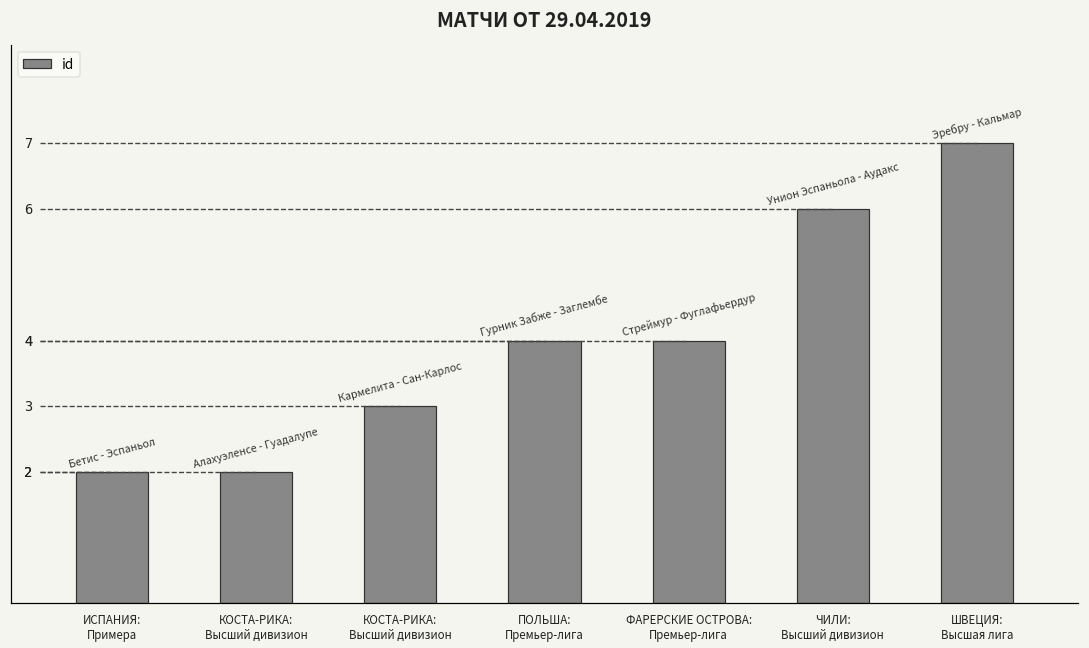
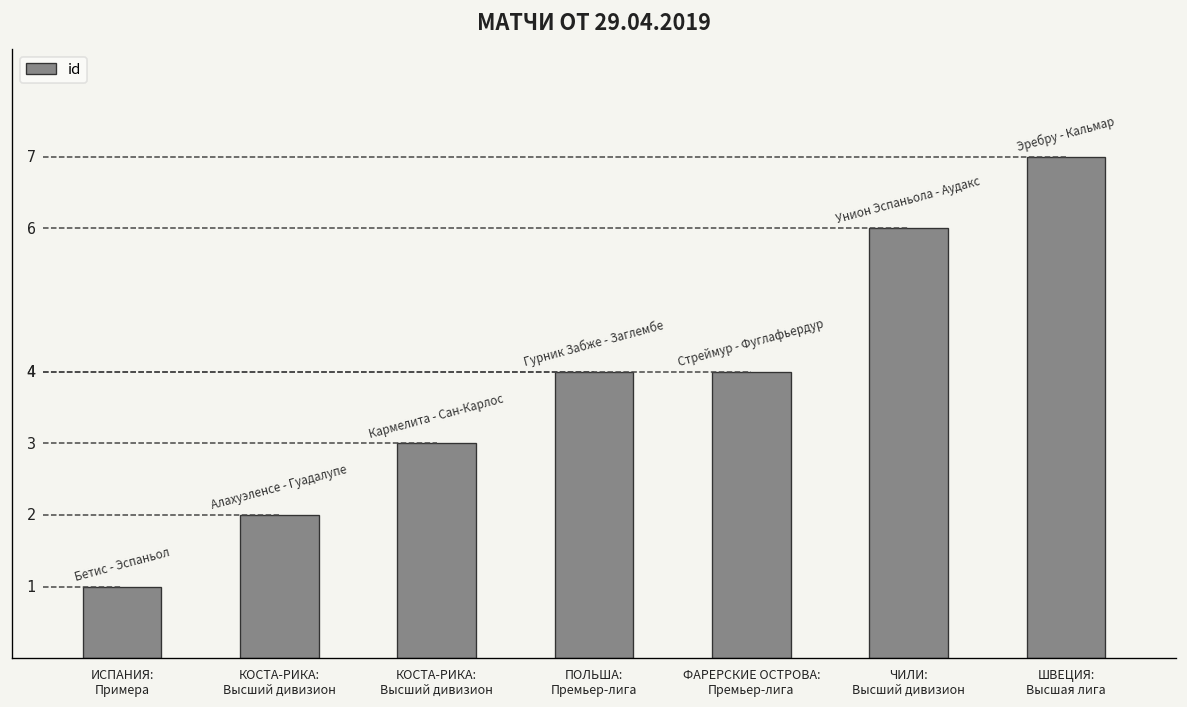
  {
-   "ИСПАНИЯ: Примера": 2
+   "ИСПАНИЯ: Примера": 1
  }
